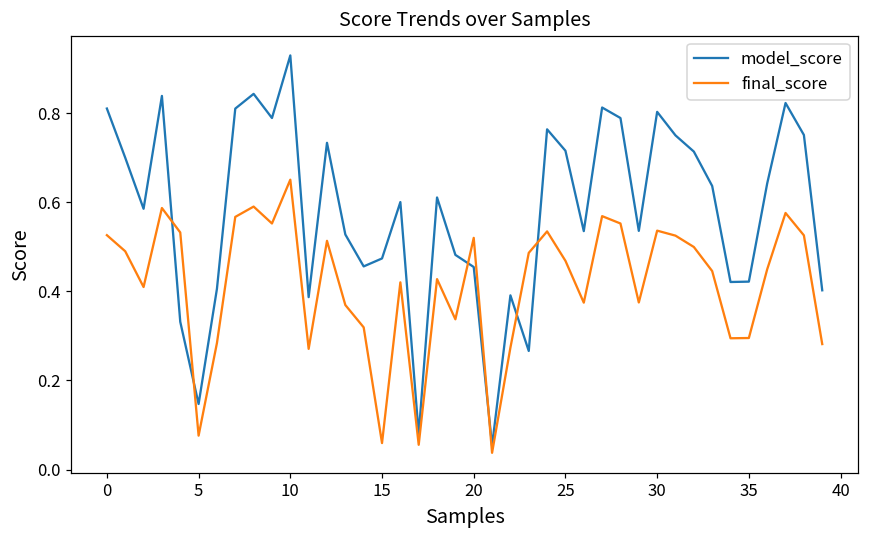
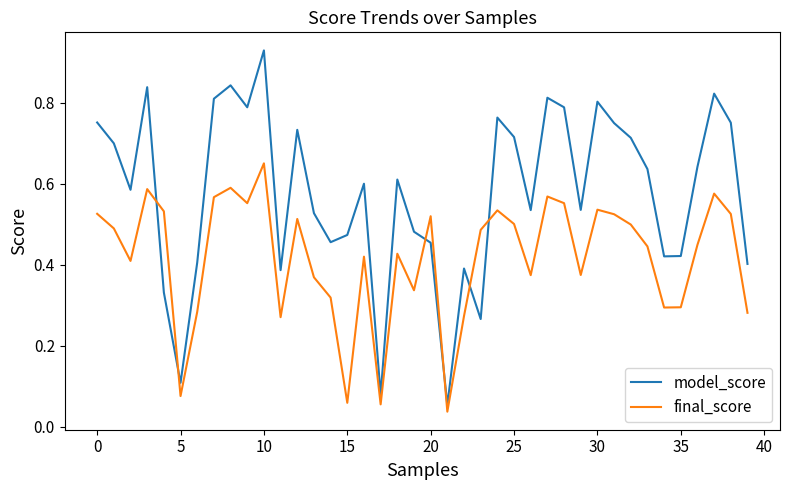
  {
    "model_score": {
-     "0": 0.81,
-     "5": 0.15,
+     "0": 0.75,
+     "5": 0.11,
      "10": 0.93,
      "15": 0.47,
      "20": 0.45,
      "25": 0.72,
      "30": 0.80,
      "35": 0.42
    },
    "final_score": {
      "0": 0.53,
      "5": 0.08,
      "10": 0.65,
      "15": 0.06,
      "20": 0.52,
-     "25": 0.47,
+     "25": 0.50,
      "30": 0.54,
      "35": 0.30
    }
  }
